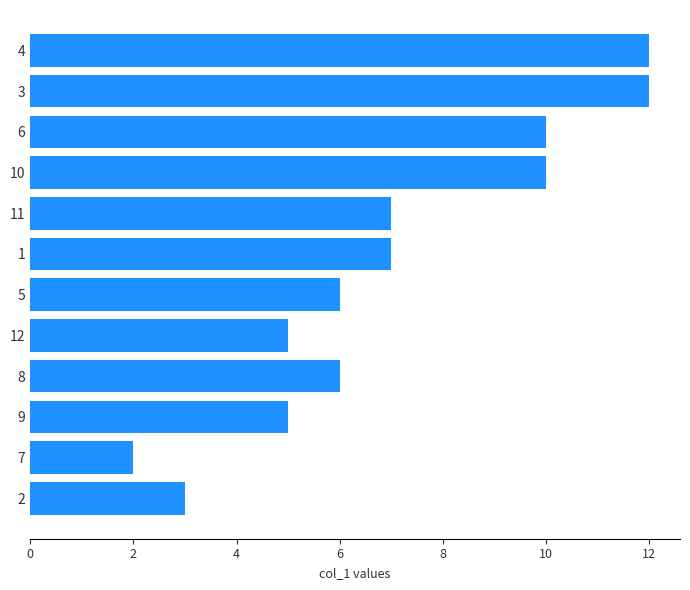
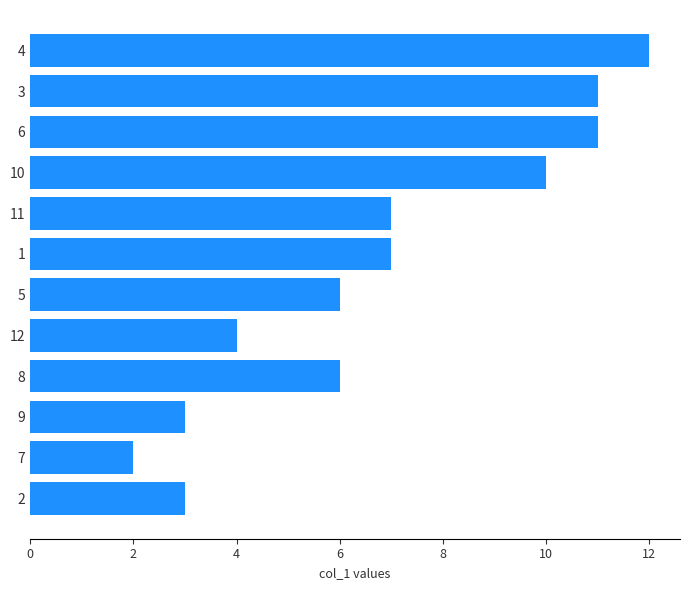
  {
    "4": 12,
-   "3": 12,
-   "6": 10,
+   "3": 11,
+   "6": 11,
    "10": 10,
    "11": 7,
    "1": 7,
    "5": 6,
-   "12": 5,
+   "12": 4,
    "8": 6,
-   "9": 5,
+   "9": 3,
    "7": 2,
    "2": 3
  }
